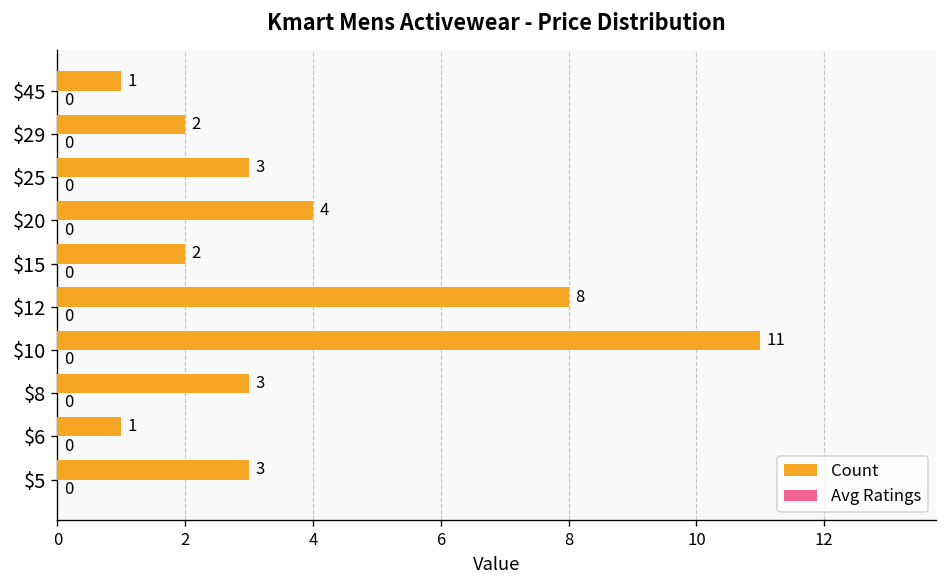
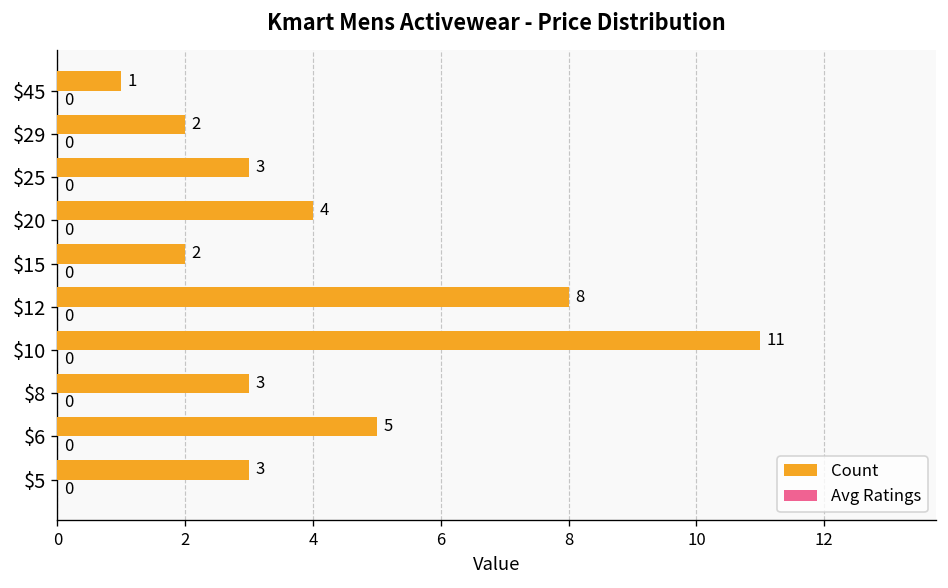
  {
    "Count": {
      "$45": 1,
      "$29": 2,
      "$25": 3,
      "$20": 4,
      "$15": 2,
      "$12": 8,
      "$10": 11,
      "$8": 3,
-     "$6": 1,
+     "$6": 5,
      "$5": 3
    },
    "Avg Ratings": {
      "$45": 0,
      "$29": 0,
      "$25": 0,
      "$20": 0,
      "$15": 0,
      "$12": 0,
      "$10": 0,
      "$8": 0,
      "$6": 0,
      "$5": 0
    }
  }
